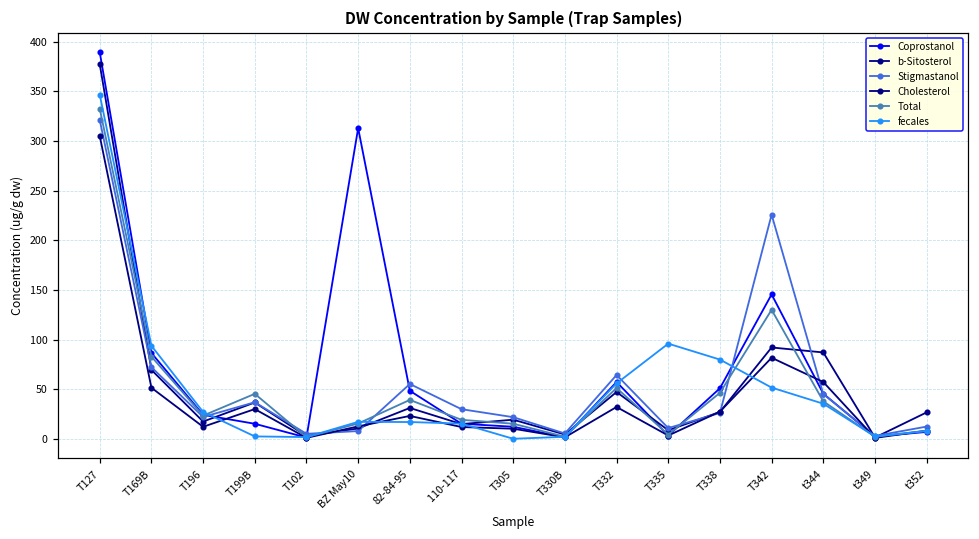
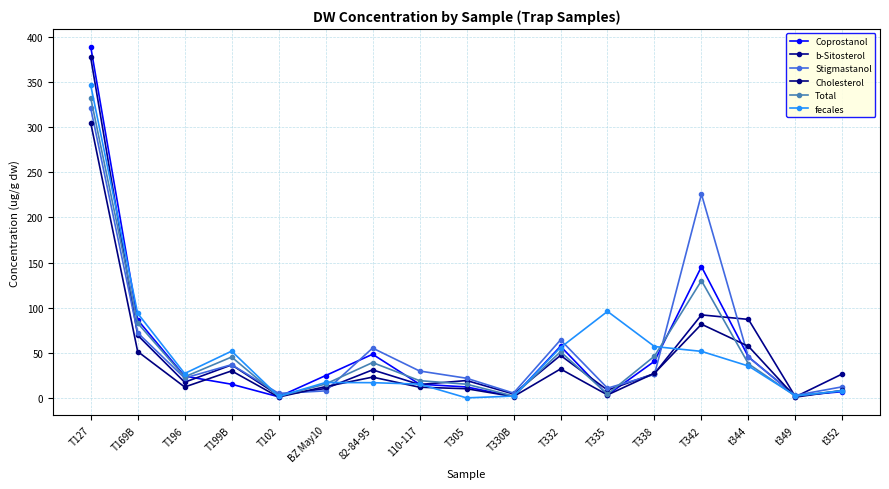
  {
    "Coprostanol": {
      "T127": 390,
      "T169B": 90,
      "T199B": 20,
-     "BZ May10": 310,
+     "BZ May10": 20,
      "82-84-95": 50,
-     "T338": 50,
+     "T338": 40,
      "T342": 150
    },
    "fecales": {
      "T127": 350,
      "T169B": 90,
      "T196": 30,
-     "T199B": 0,
+     "T199B": 50,
      "82-84-95": 20,
      "T305": 0,
      "T335": 100,
-     "T338": 80,
+     "T338": 60,
      "T342": 50
    }
  }
